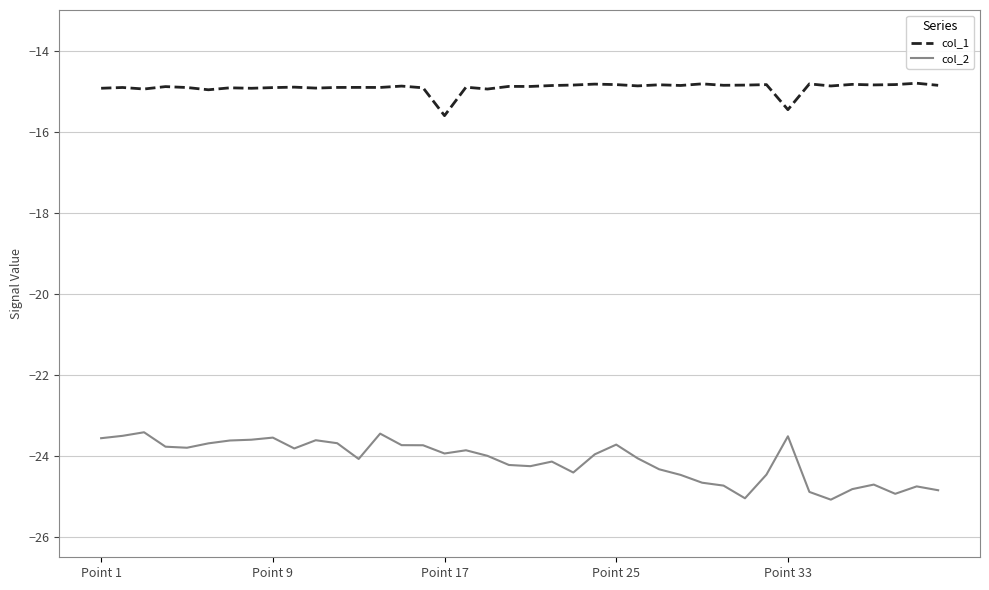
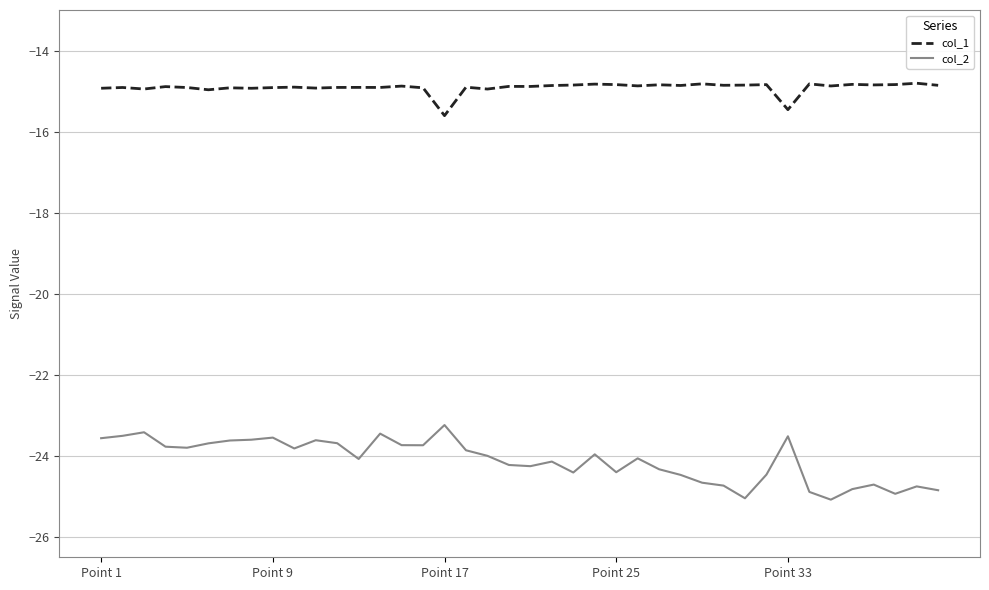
  {
    "col_1": {
      "Point 1": -14.9,
      "Point 9": -14.9,
      "Point 17": -15.6,
      "Point 25": -14.8,
      "Point 33": -15.5
    },
    "col_2": {
      "Point 1": -23.6,
      "Point 9": -23.5,
-     "Point 17": -23.9,
-     "Point 25": -23.7,
+     "Point 17": -23.2,
+     "Point 25": -24.4,
      "Point 33": -23.5
    }
  }
